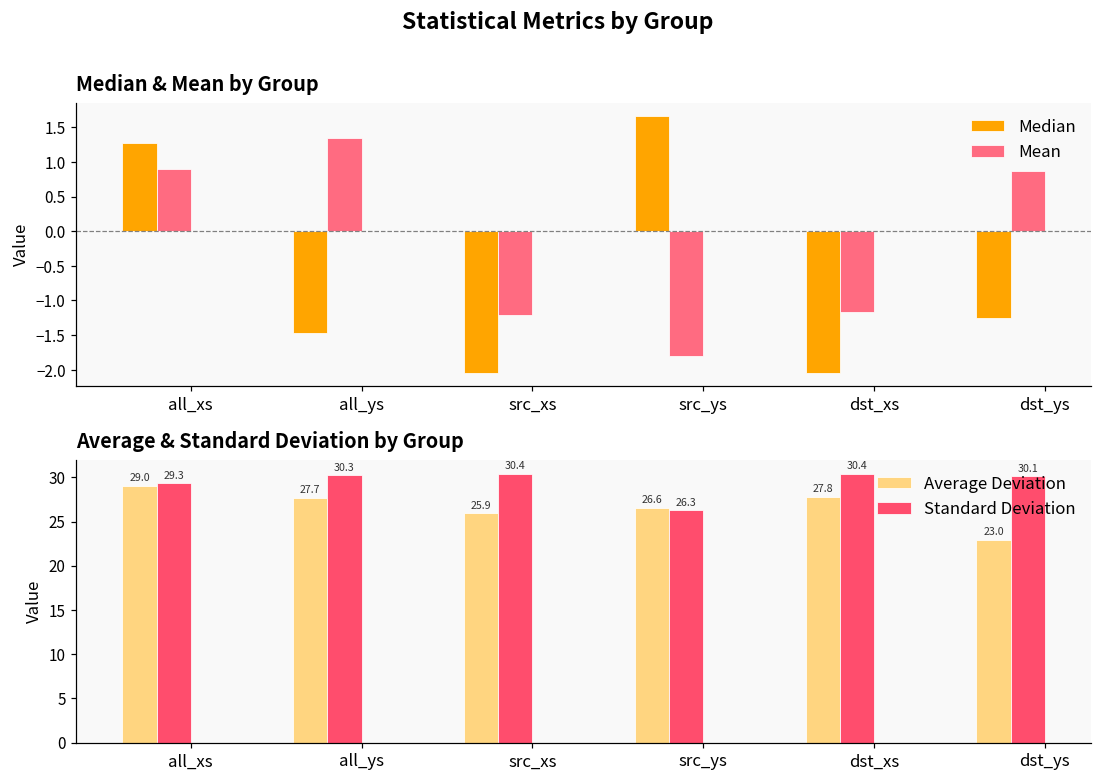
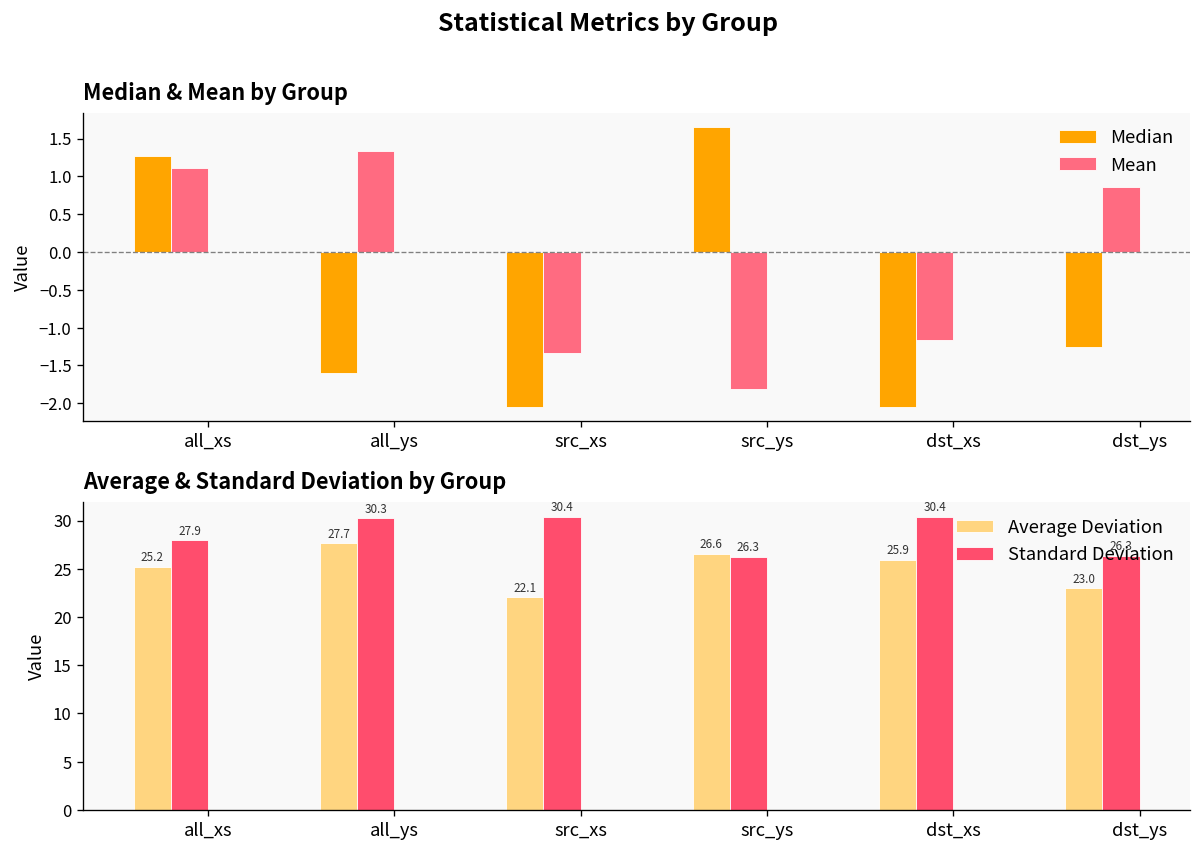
  {
    "Median & Mean by Group": {
      "Median": {
        "all_xs": 1.3,
-       "all_ys": -1.5,
+       "all_ys": -1.6,
        "src_xs": -2.0,
        "src_ys": 1.7,
        "dst_xs": -2.0,
        "dst_ys": -1.3
      },
      "Mean": {
-       "all_xs": 0.9,
+       "all_xs": 1.1,
        "all_ys": 1.3,
-       "src_xs": -1.2,
+       "src_xs": -1.3,
        "src_ys": -1.8,
        "dst_xs": -1.2,
        "dst_ys": 0.9
      }
    },
    "Average & Standard Deviation by Group": {
      "Average Deviation": {
-       "all_xs": 29.0,
+       "all_xs": 25.2,
        "all_ys": 27.7,
-       "src_xs": 25.9,
+       "src_xs": 22.1,
        "src_ys": 26.6,
-       "dst_xs": 27.8,
+       "dst_xs": 25.9,
        "dst_ys": 23.0
      },
      "Standard Deviation": {
-       "all_xs": 29.3,
+       "all_xs": 27.9,
        "all_ys": 30.3,
        "src_xs": 30.4,
        "src_ys": 26.3,
        "dst_xs": 30.4,
-       "dst_ys": 30.1
+       "dst_ys": 26.3
      }
    }
  }
